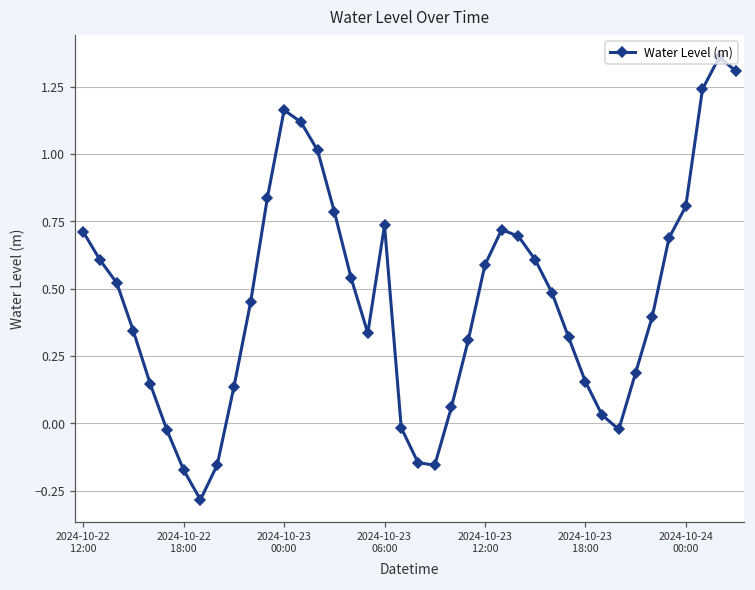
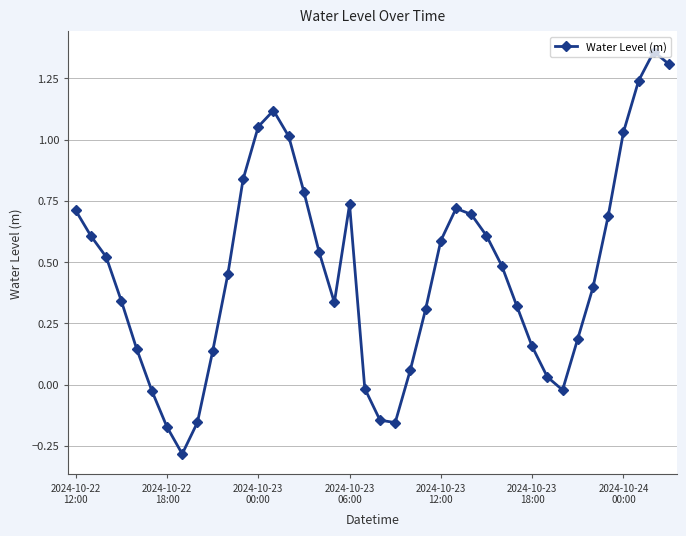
  {
    "2024-10-22 12:00": 0.71,
    "2024-10-22 18:00": -0.17,
-   "2024-10-23 00:00": 1.16,
+   "2024-10-23 00:00": 1.05,
    "2024-10-23 06:00": 0.74,
    "2024-10-23 12:00": 0.59,
    "2024-10-23 18:00": 0.16,
-   "2024-10-24 00:00": 0.81
+   "2024-10-24 00:00": 1.03
  }
